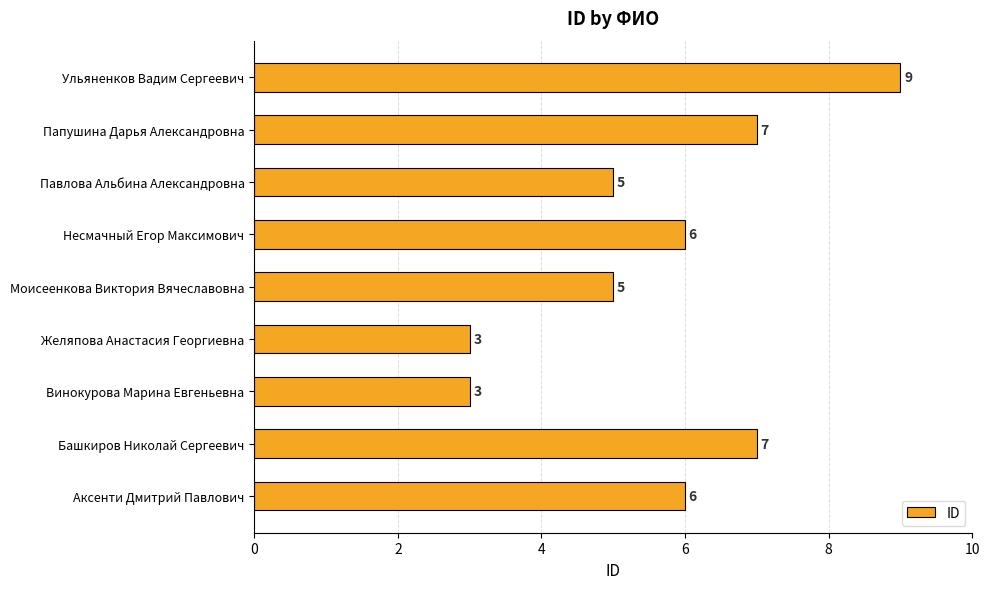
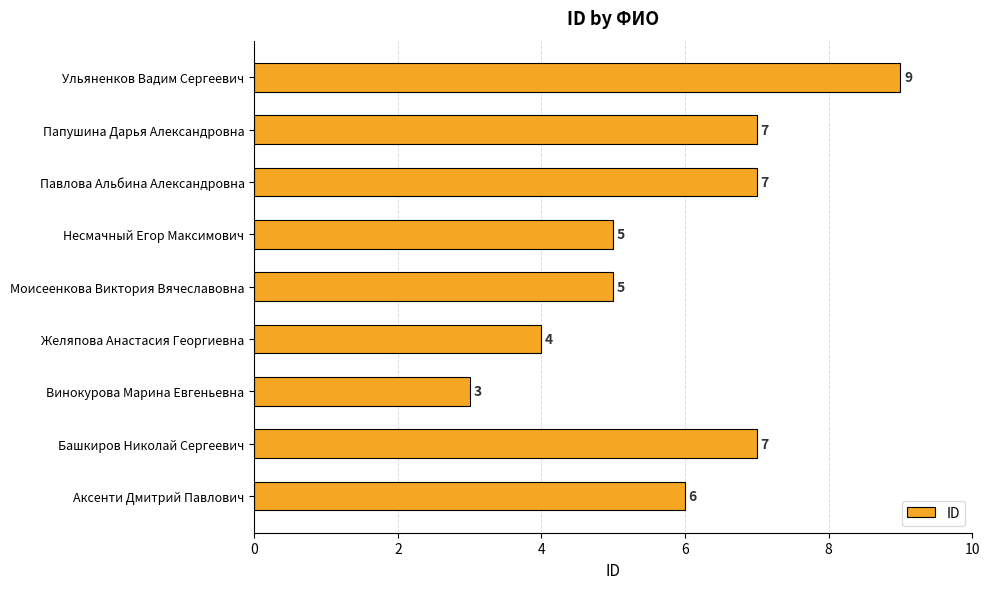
  {
    "Ульяненков Вадим Сергеевич": 9,
    "Папушина Дарья Александровна": 7,
-   "Павлова Альбина Александровна": 5,
-   "Несмачный Егор Максимович": 6,
+   "Павлова Альбина Александровна": 7,
+   "Несмачный Егор Максимович": 5,
    "Моисеенкова Виктория Вячеславовна": 5,
-   "Желяпова Анастасия Георгиевна": 3,
+   "Желяпова Анастасия Георгиевна": 4,
    "Винокурова Марина Евгеньевна": 3,
    "Башкиров Николай Сергеевич": 7,
    "Аксенти Дмитрий Павлович": 6
  }
